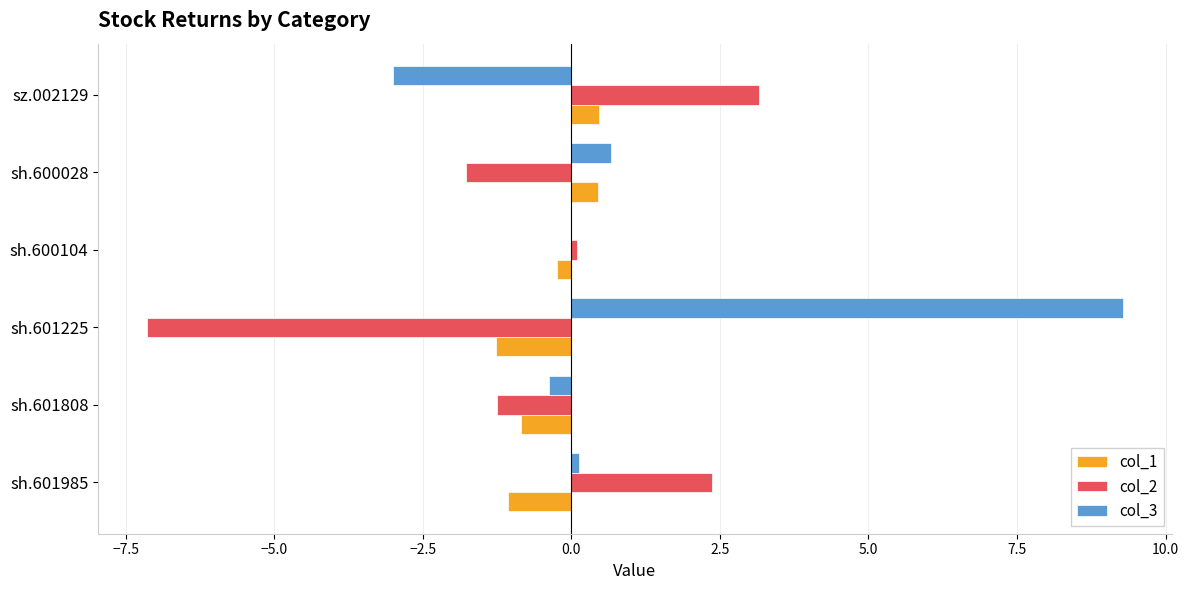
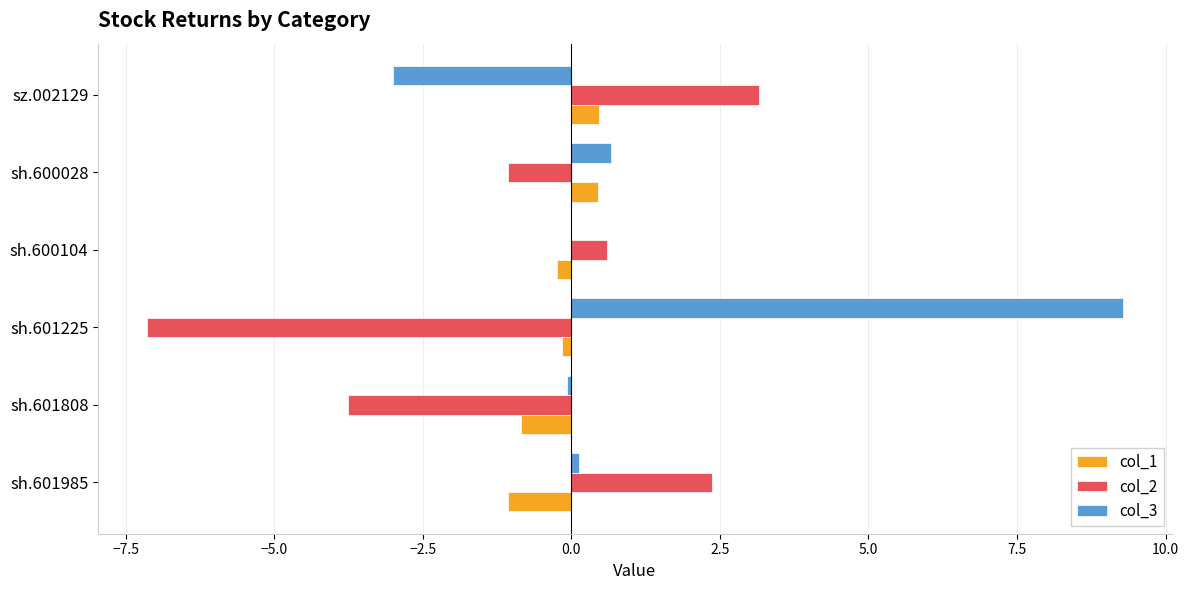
  {
    "col_1": {
      "sz.002129": 0.5,
      "sh.600028": 0.4,
      "sh.600104": -0.2,
-     "sh.601225": -1.3,
+     "sh.601225": -0.2,
      "sh.601808": -0.8,
      "sh.601985": -1.1
    },
    "col_2": {
      "sz.002129": 3.2,
-     "sh.600028": -1.8,
-     "sh.600104": 0.1,
+     "sh.600028": -1.1,
+     "sh.600104": 0.6,
      "sh.601225": -7.1,
-     "sh.601808": -1.2,
+     "sh.601808": -3.8,
      "sh.601985": 2.4
    },
    "col_3": {
      "sz.002129": -3.0,
      "sh.600028": 0.7,
      "sh.600104": 0.0,
      "sh.601225": 9.3,
-     "sh.601808": -0.4,
+     "sh.601808": -0.1,
      "sh.601985": 0.1
    }
  }
